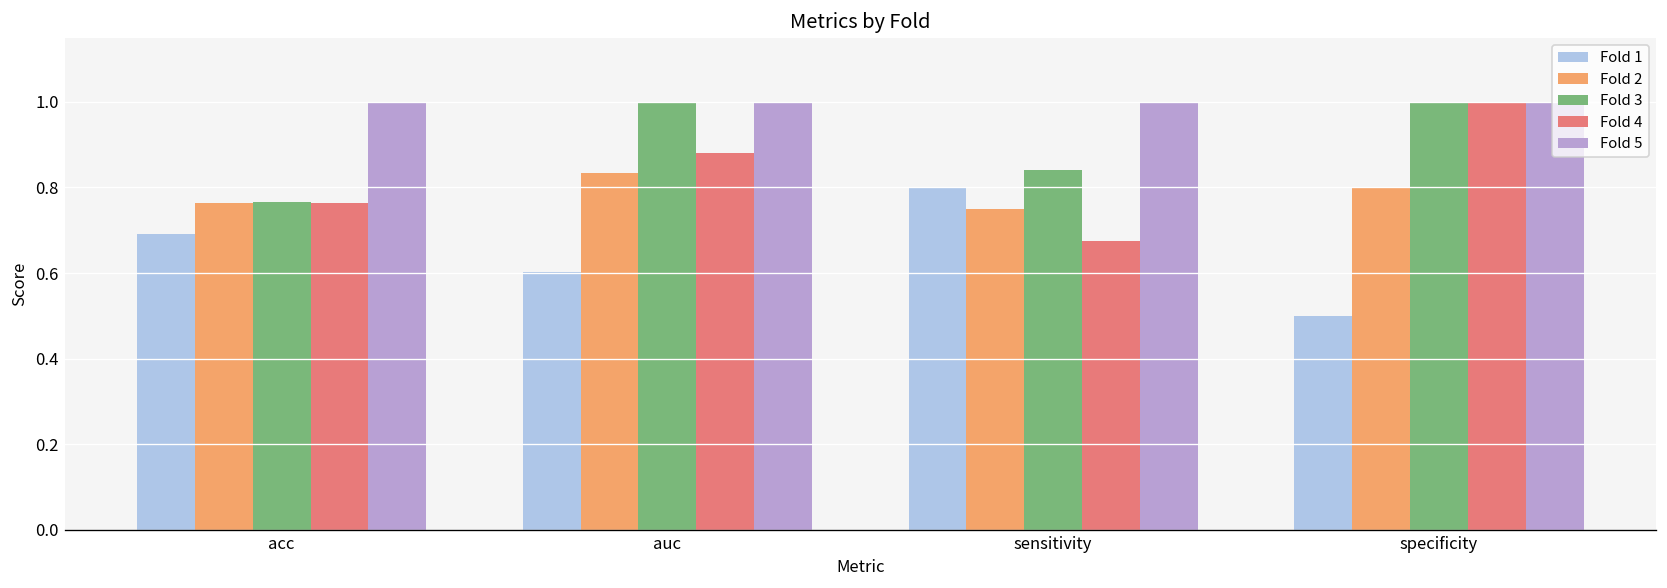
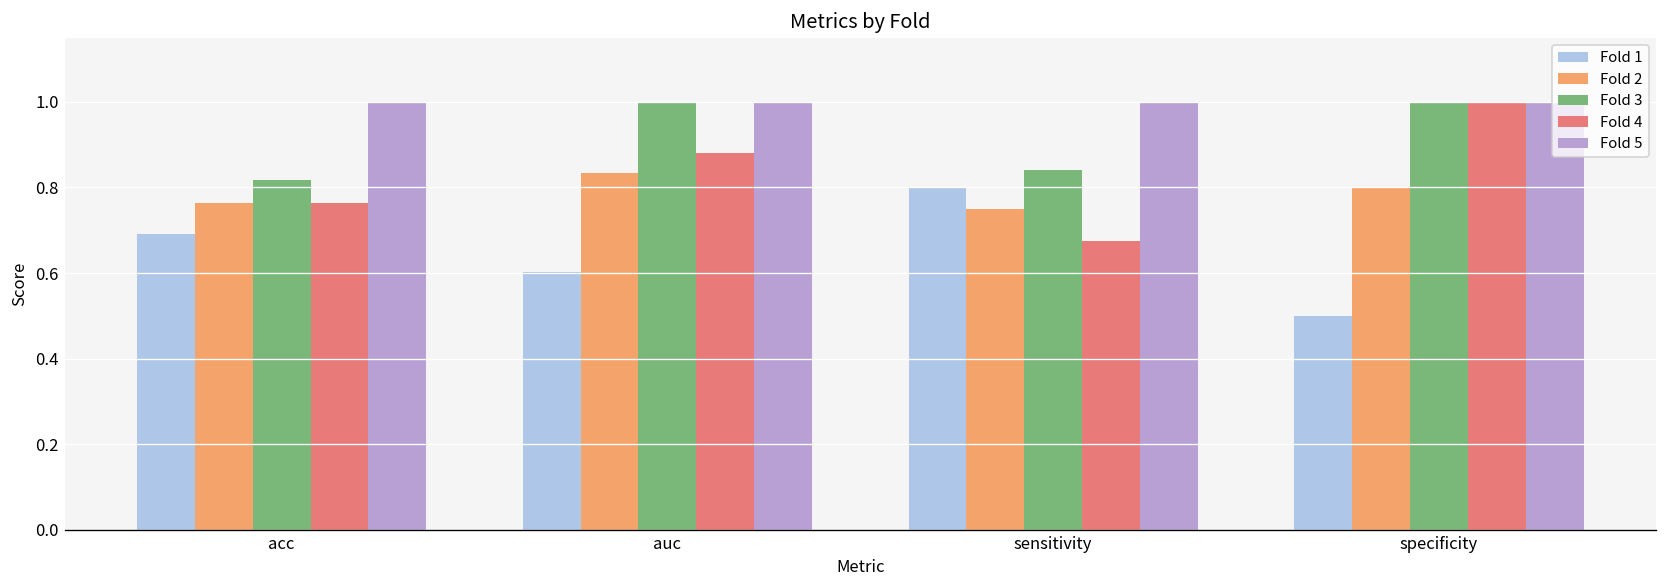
  {
    "Fold 3": {
-     "acc": 0.77,
+     "acc": 0.82,
      "auc": 1.00,
      "sensitivity": 0.84,
      "specificity": 1.00
    }
  }
